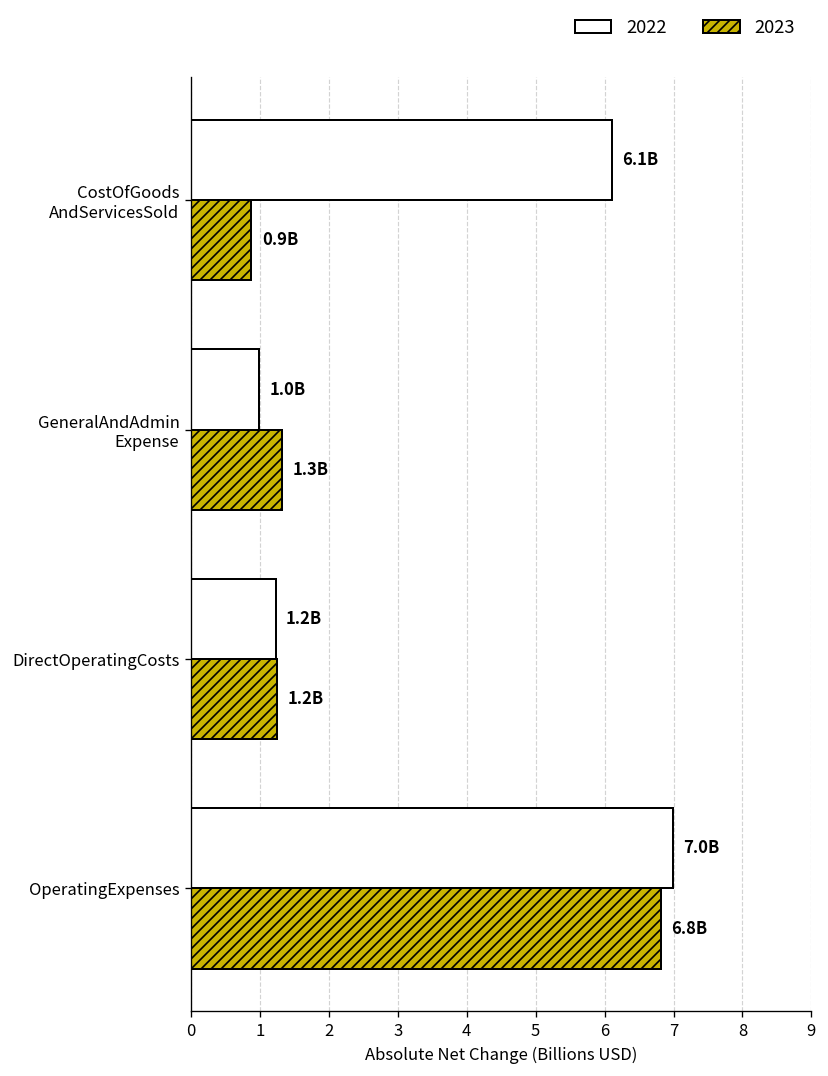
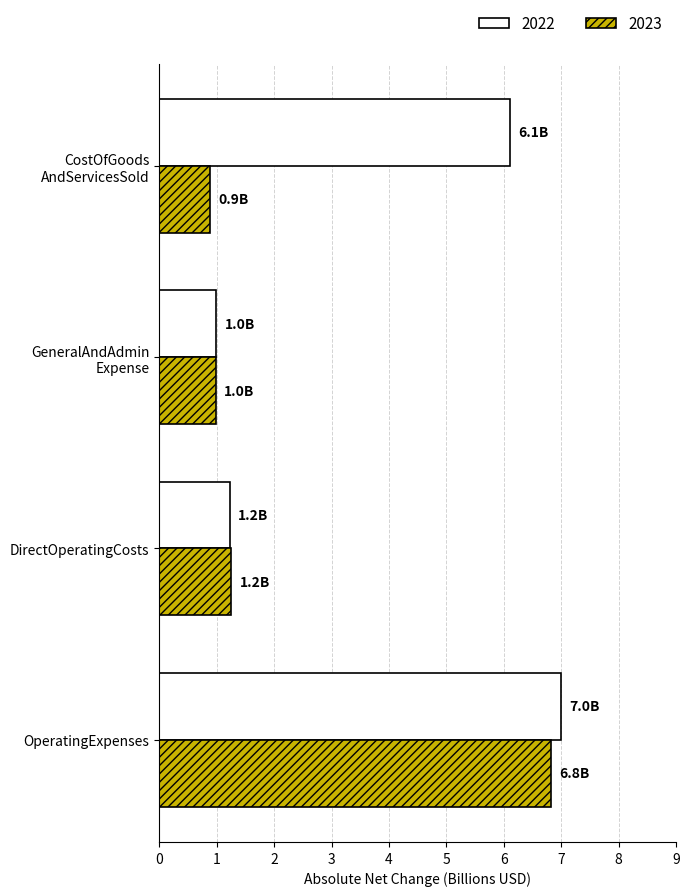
  {
    "2022": {
      "CostOfGoods AndServicesSold": "6.1B",
      "GeneralAndAdmin Expense": "1.0B",
      "DirectOperatingCosts": "1.2B",
      "OperatingExpenses": "7.0B"
    },
    "2023": {
      "CostOfGoods AndServicesSold": "0.9B",
-     "GeneralAndAdmin Expense": "1.3B",
+     "GeneralAndAdmin Expense": "1.0B",
      "DirectOperatingCosts": "1.2B",
      "OperatingExpenses": "6.8B"
    }
  }
